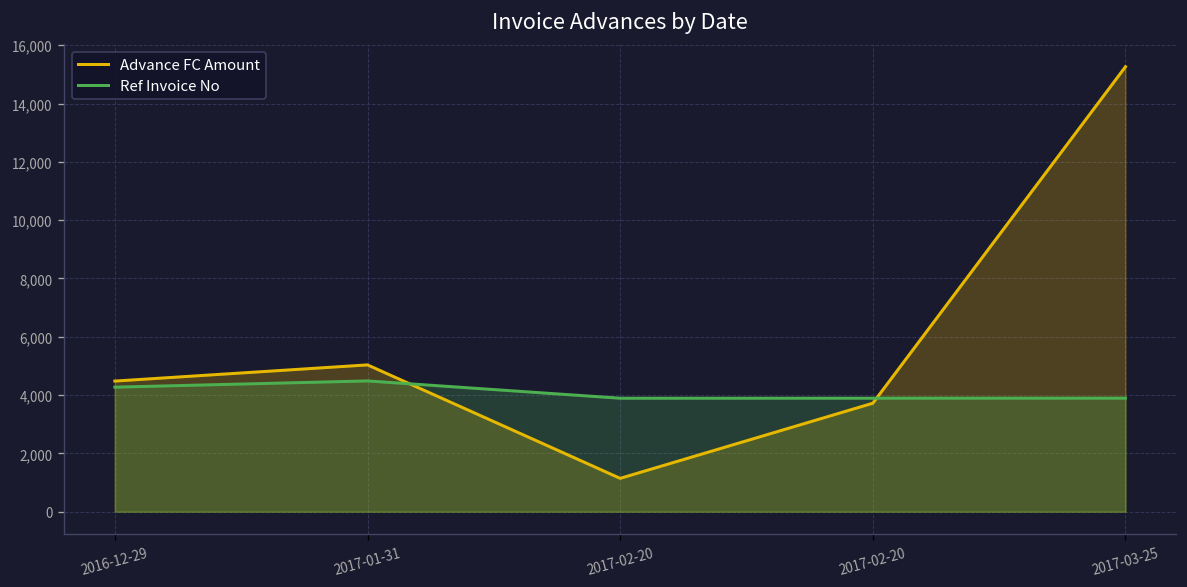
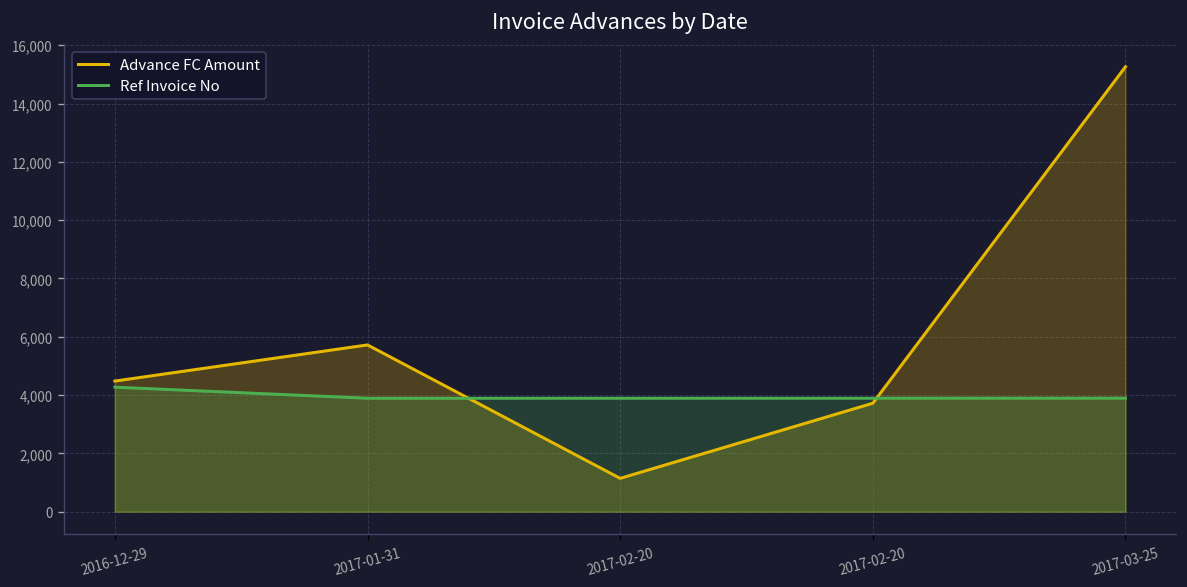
  {
    "Advance FC Amount": {
      "2016-12-29": "4,500",
-     "2017-01-31": "5,000",
+     "2017-01-31": "5,700",
      "2017-03-25": "15,300"
    },
    "Ref Invoice No": {
      "2016-12-29": "4,300",
-     "2017-01-31": "4,500",
+     "2017-01-31": "3,900",
      "2017-03-25": "3,900"
    }
  }
